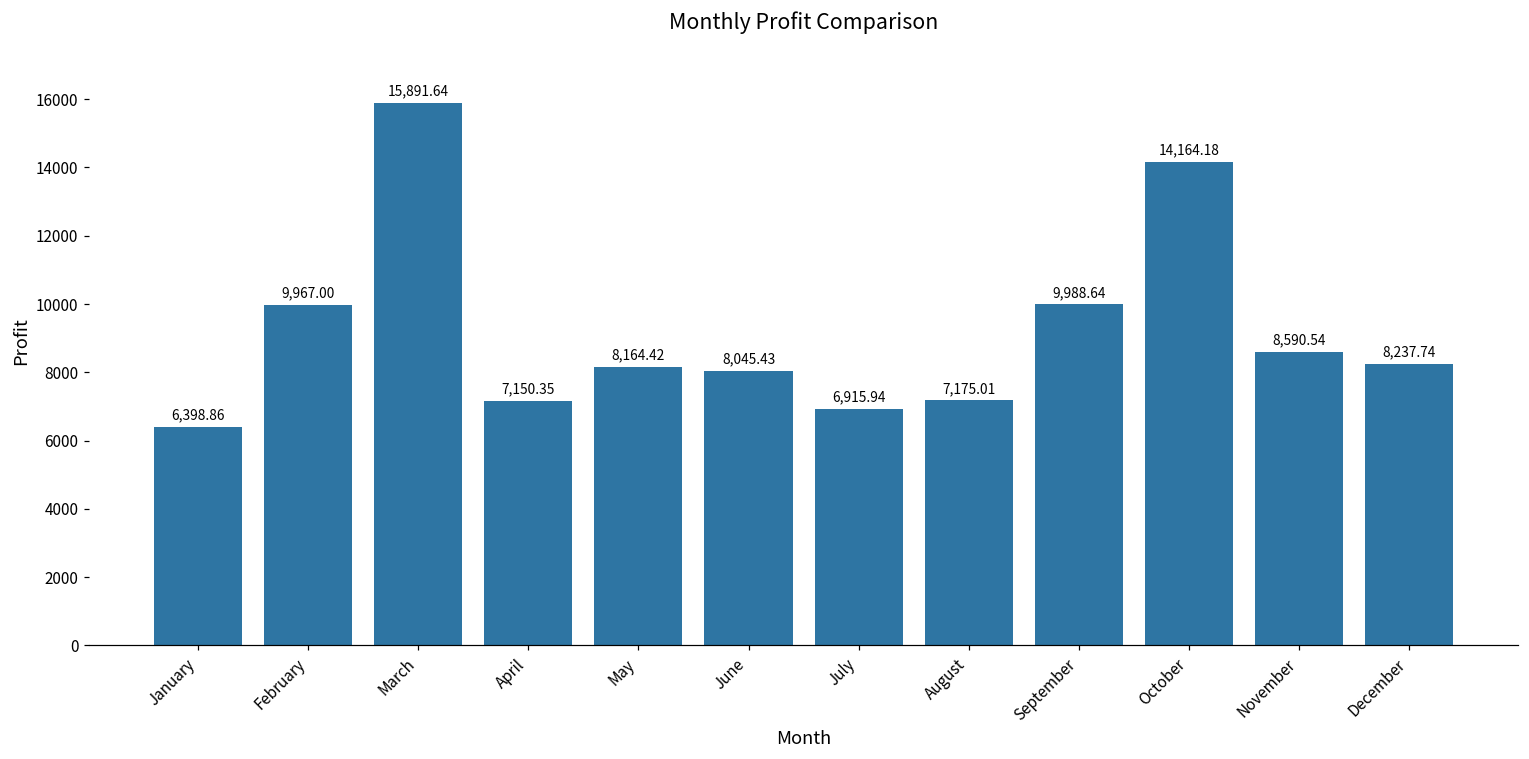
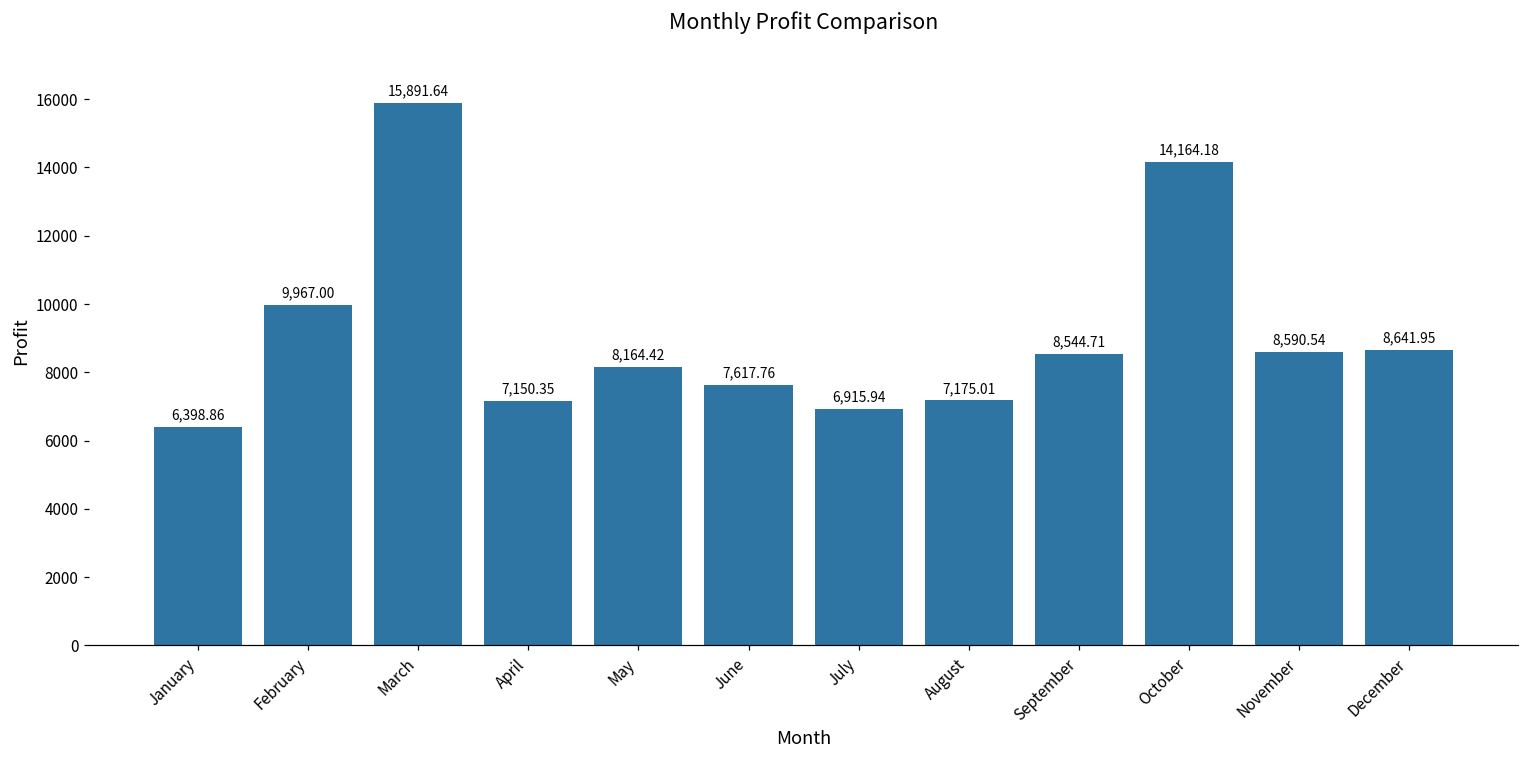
  {
    "January": "6,398.86",
    "February": "9,967.00",
    "March": "15,891.64",
    "April": "7,150.35",
    "May": "8,164.42",
-   "June": "8,045.43",
+   "June": "7,617.76",
    "July": "6,915.94",
    "August": "7,175.01",
-   "September": "9,988.64",
+   "September": "8,544.71",
    "October": "14,164.18",
    "November": "8,590.54",
-   "December": "8,237.74"
+   "December": "8,641.95"
  }
